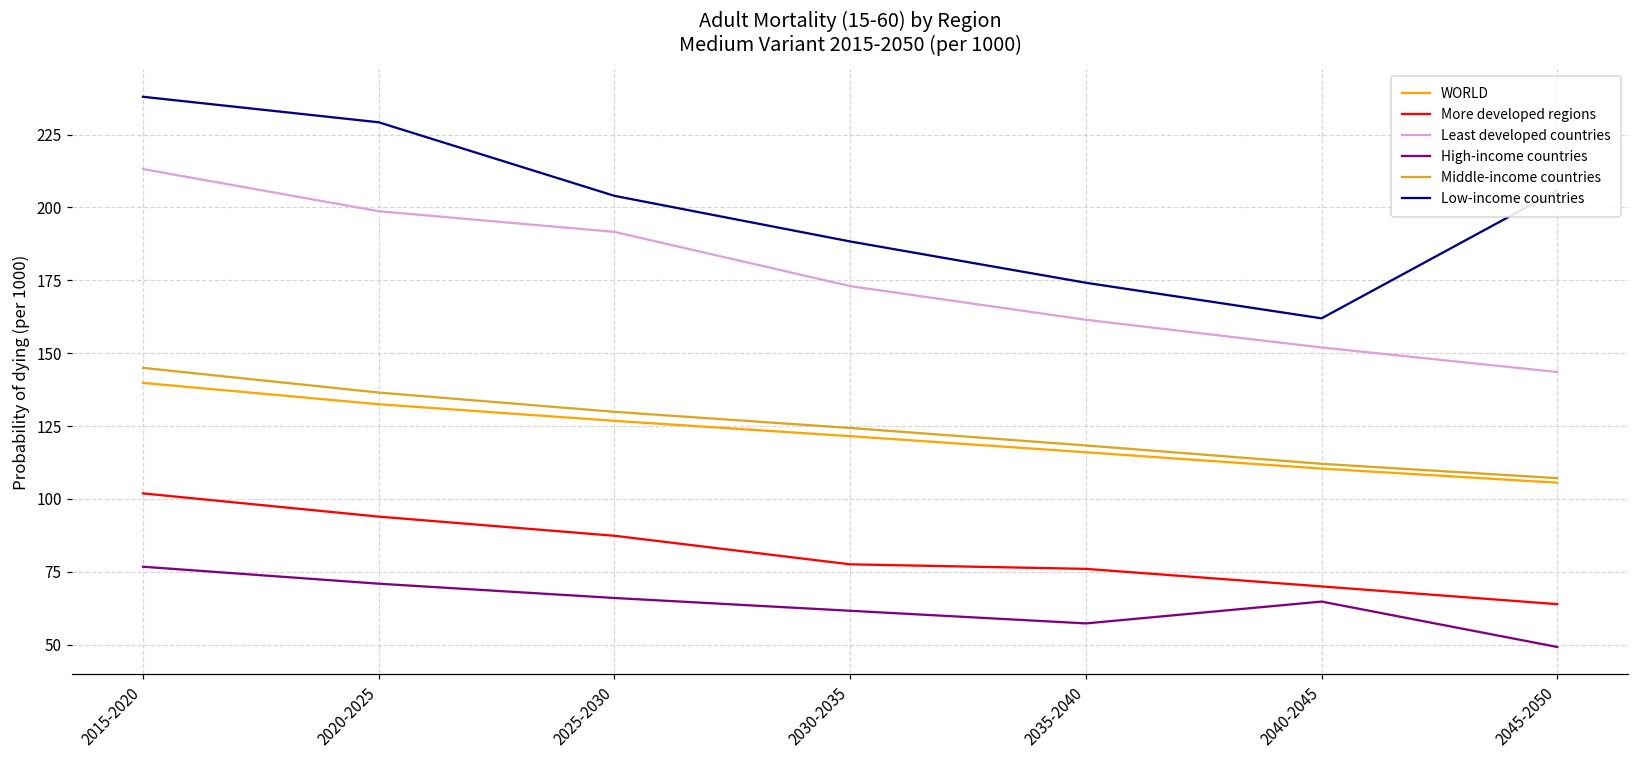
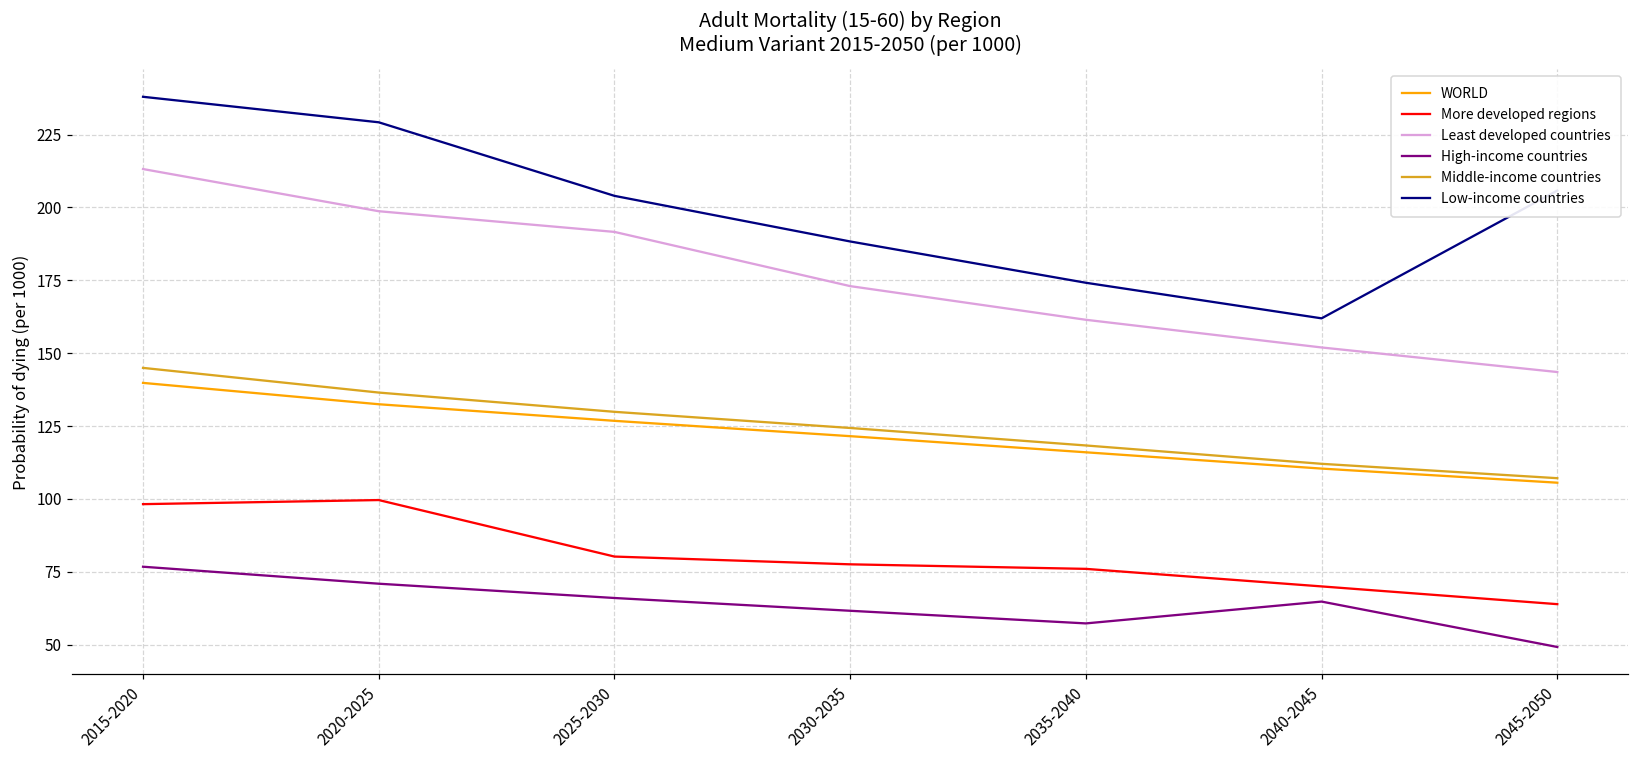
  {
    "More developed regions": {
-     "2015-2020": 102,
-     "2020-2025": 94,
-     "2025-2030": 87,
+     "2015-2020": 98,
+     "2020-2025": 100,
+     "2025-2030": 80,
      "2030-2035": 78,
      "2035-2040": 76,
      "2040-2045": 70,
      "2045-2050": 64
    },
    "Least developed countries": {
      "2015-2020": 213,
      "2020-2025": 199,
      "2025-2030": 192,
      "2030-2035": 173,
      "2035-2040": 161,
      "2040-2045": 152,
      "2045-2050": 144
    },
    "High-income countries": {
      "2015-2020": 77,
      "2020-2025": 71,
      "2025-2030": 66,
      "2030-2035": 62,
      "2035-2040": 57,
      "2040-2045": 65,
      "2045-2050": 49
    },
    "Low-income countries": {
      "2015-2020": 238,
      "2020-2025": 229,
      "2025-2030": 204,
      "2030-2035": 188,
      "2035-2040": 174,
      "2040-2045": 162
    }
  }
